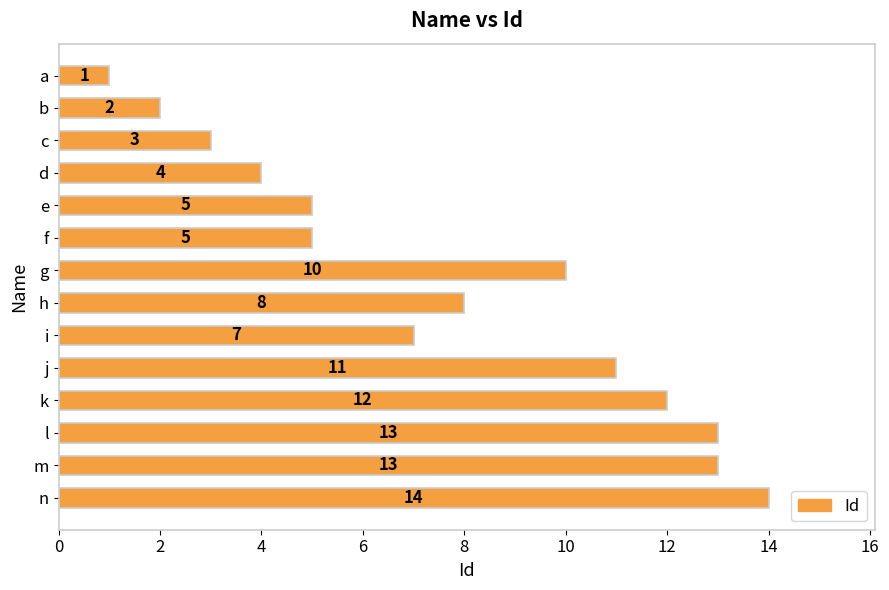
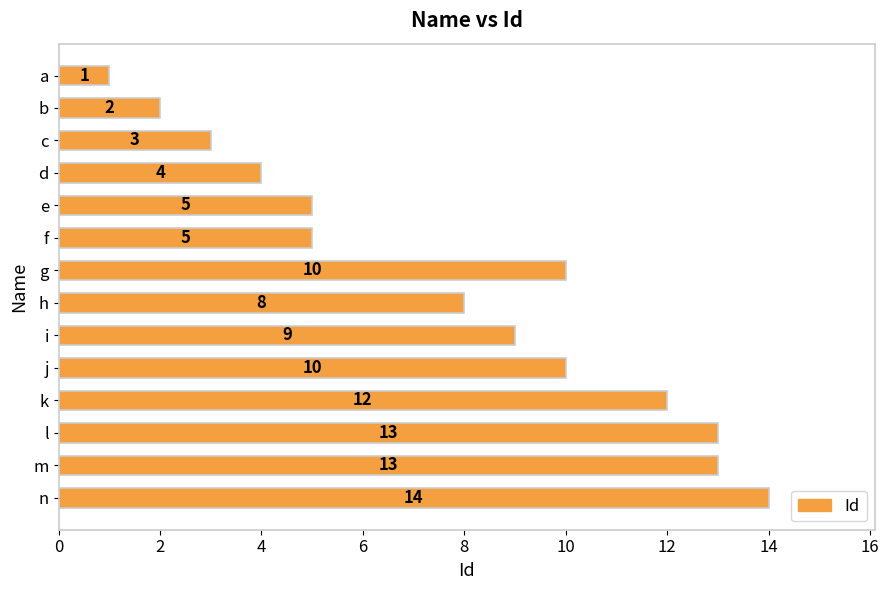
  {
    "a": 1,
    "b": 2,
    "c": 3,
    "d": 4,
    "e": 5,
    "f": 5,
    "g": 10,
    "h": 8,
-   "i": 7,
-   "j": 11,
+   "i": 9,
+   "j": 10,
    "k": 12,
    "l": 13,
    "m": 13,
    "n": 14
  }
